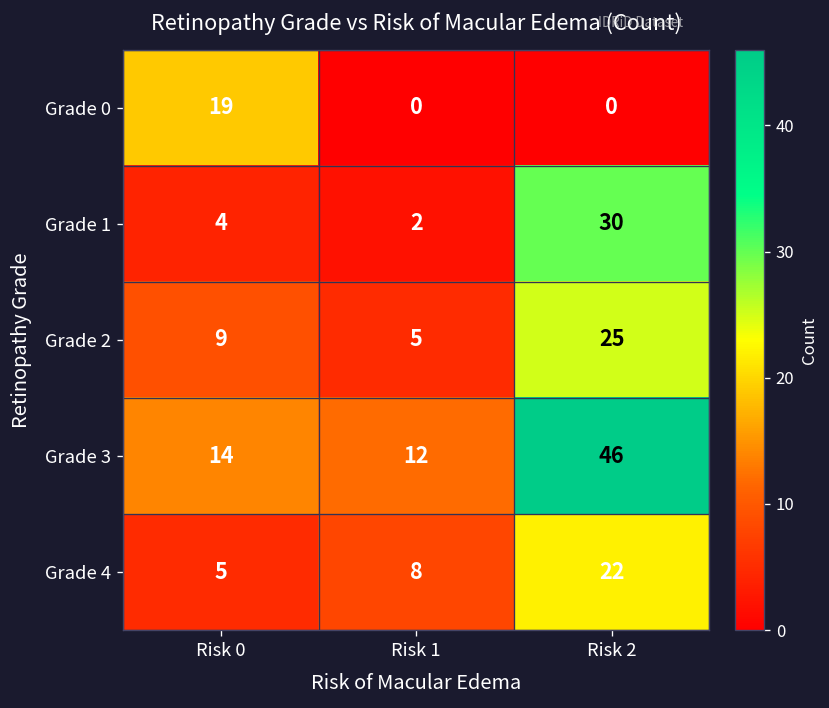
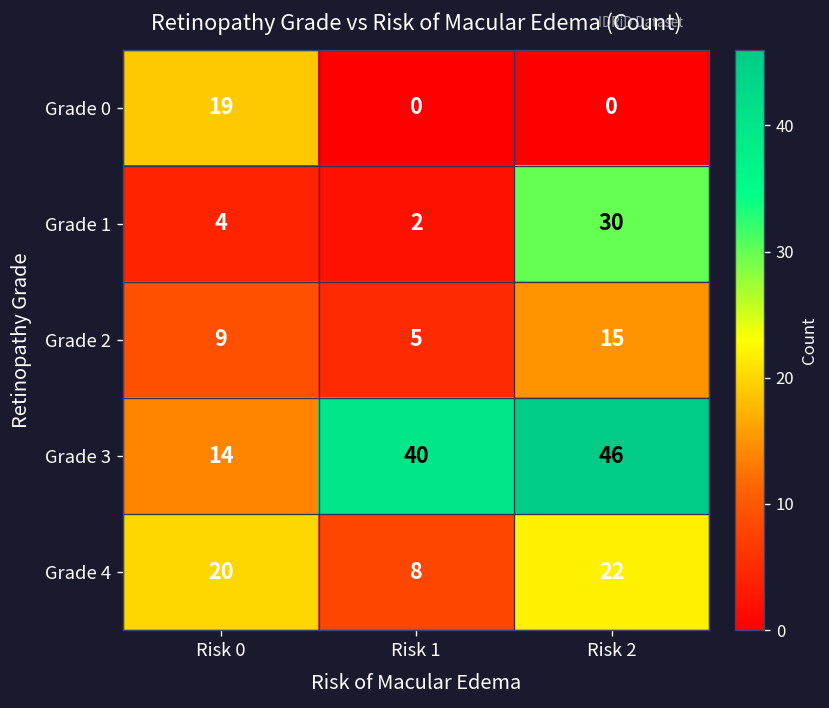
  {
    "Grade 0": {
      "Risk 0": 19,
      "Risk 1": 0,
      "Risk 2": 0
    },
    "Grade 1": {
      "Risk 0": 4,
      "Risk 1": 2,
      "Risk 2": 30
    },
    "Grade 2": {
      "Risk 0": 9,
      "Risk 1": 5,
-     "Risk 2": 25
+     "Risk 2": 15
    },
    "Grade 3": {
      "Risk 0": 14,
-     "Risk 1": 12,
+     "Risk 1": 40,
      "Risk 2": 46
    },
    "Grade 4": {
-     "Risk 0": 5,
+     "Risk 0": 20,
      "Risk 1": 8,
      "Risk 2": 22
    }
  }
